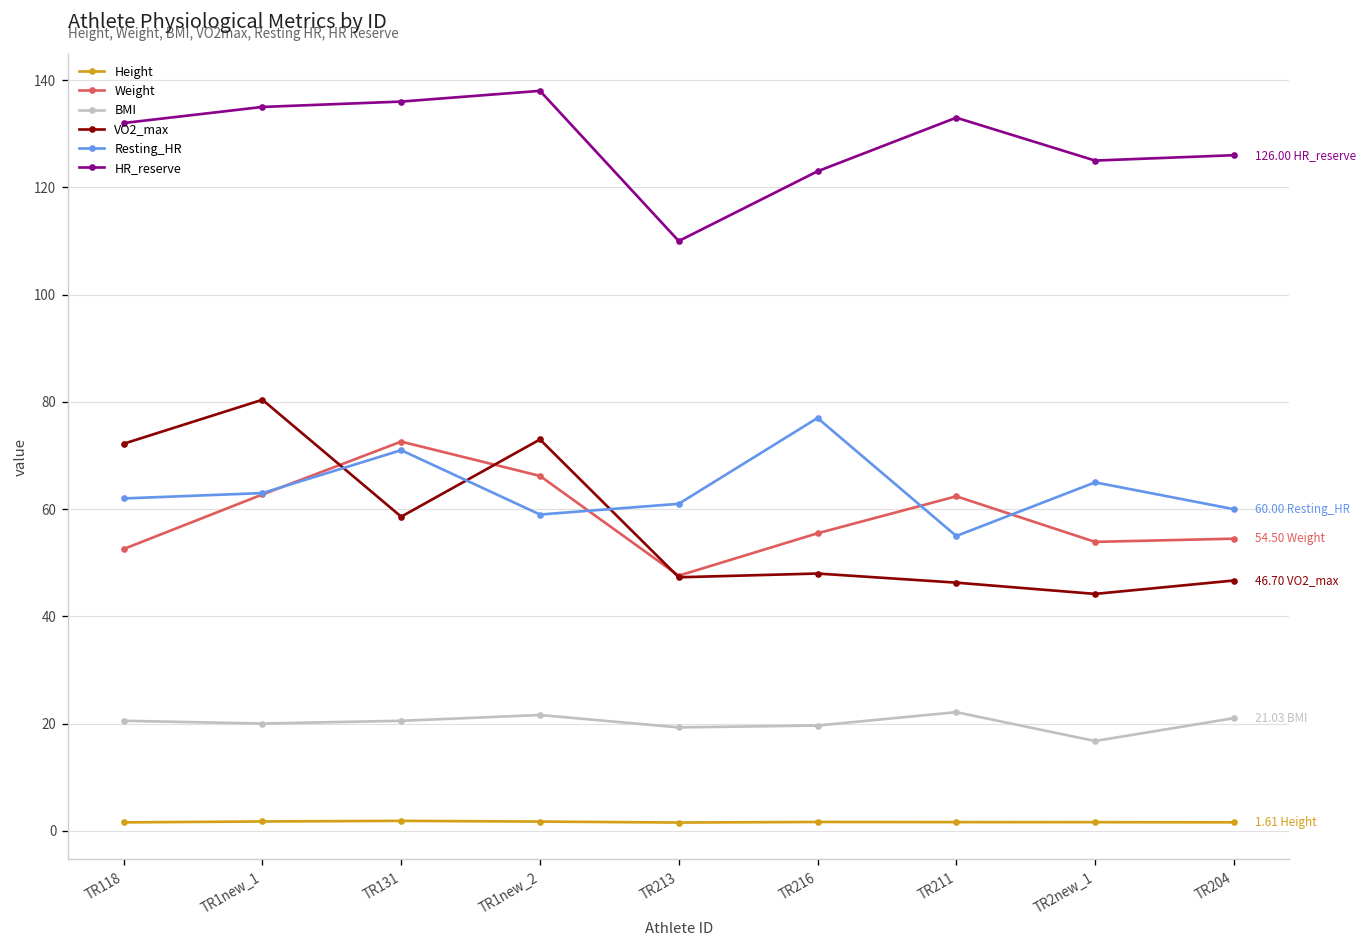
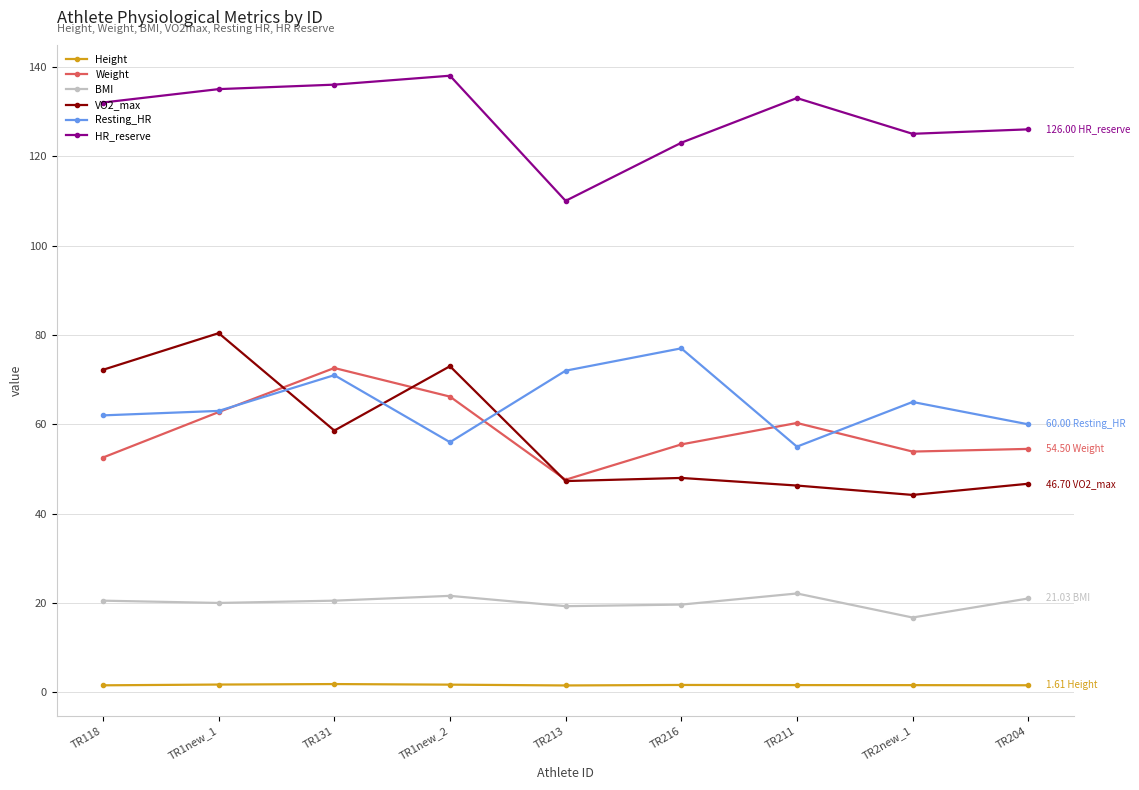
  {
    "Height": {
      "TR204": 1.61
    },
    "Weight": {
      "TR118": 53,
      "TR131": 73,
      "TR1new_2": 66,
      "TR216": 56,
-     "TR211": 62,
+     "TR211": 60,
      "TR2new_1": 54
    },
    "BMI": {
      "TR204": 21.03
    },
    "VO2_max": {
      "TR204": 46.70
    },
    "Resting_HR": {
      "TR118": 62,
      "TR131": 71,
-     "TR1new_2": 59,
-     "TR213": 61,
+     "TR1new_2": 56,
+     "TR213": 72,
      "TR216": 77,
      "TR211": 55,
      "TR2new_1": 65
    },
    "HR_reserve": {
      "TR204": 126.00
    }
  }
